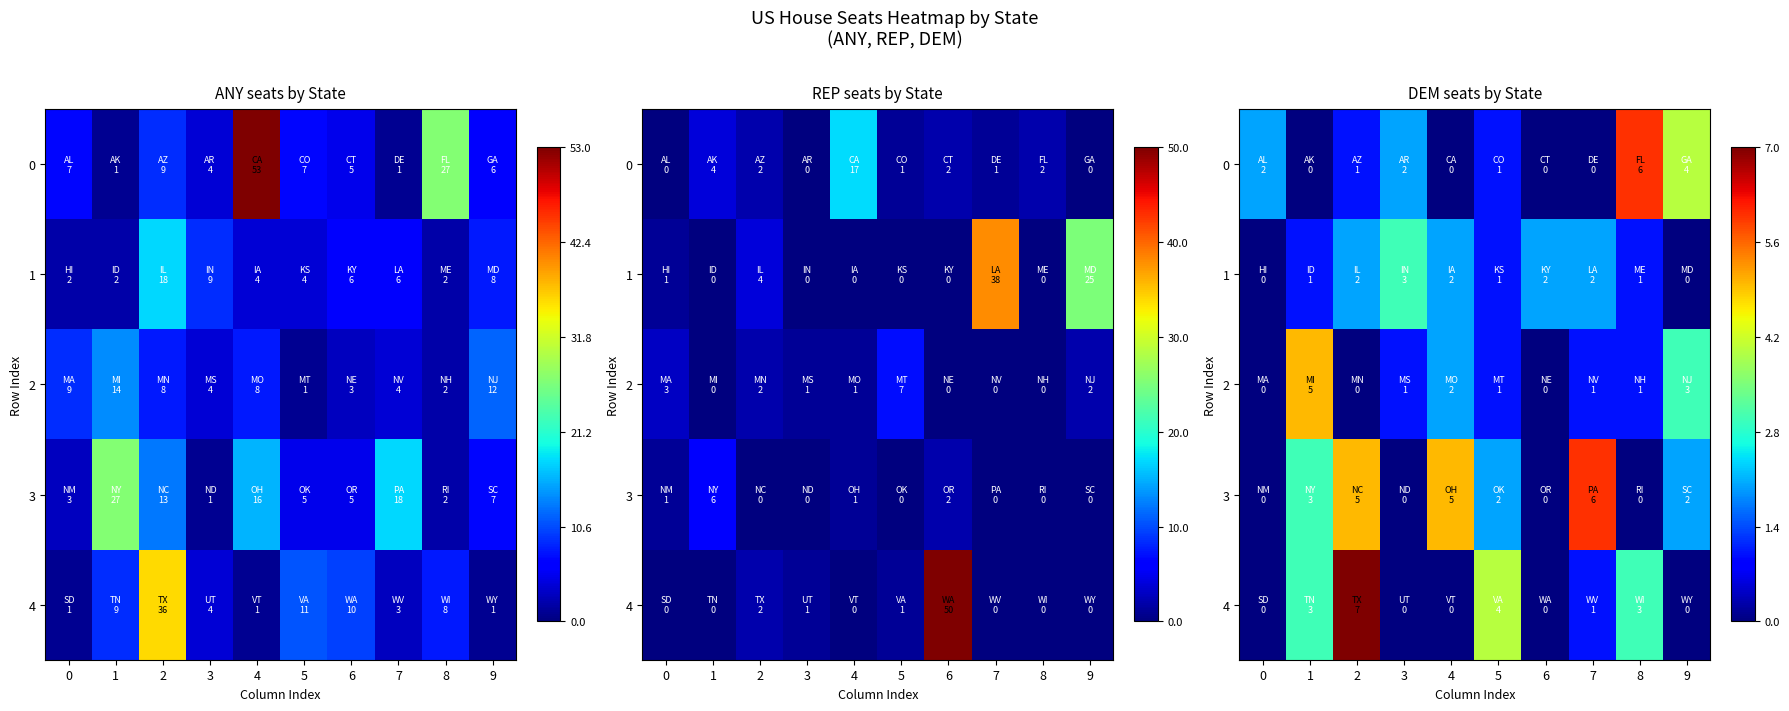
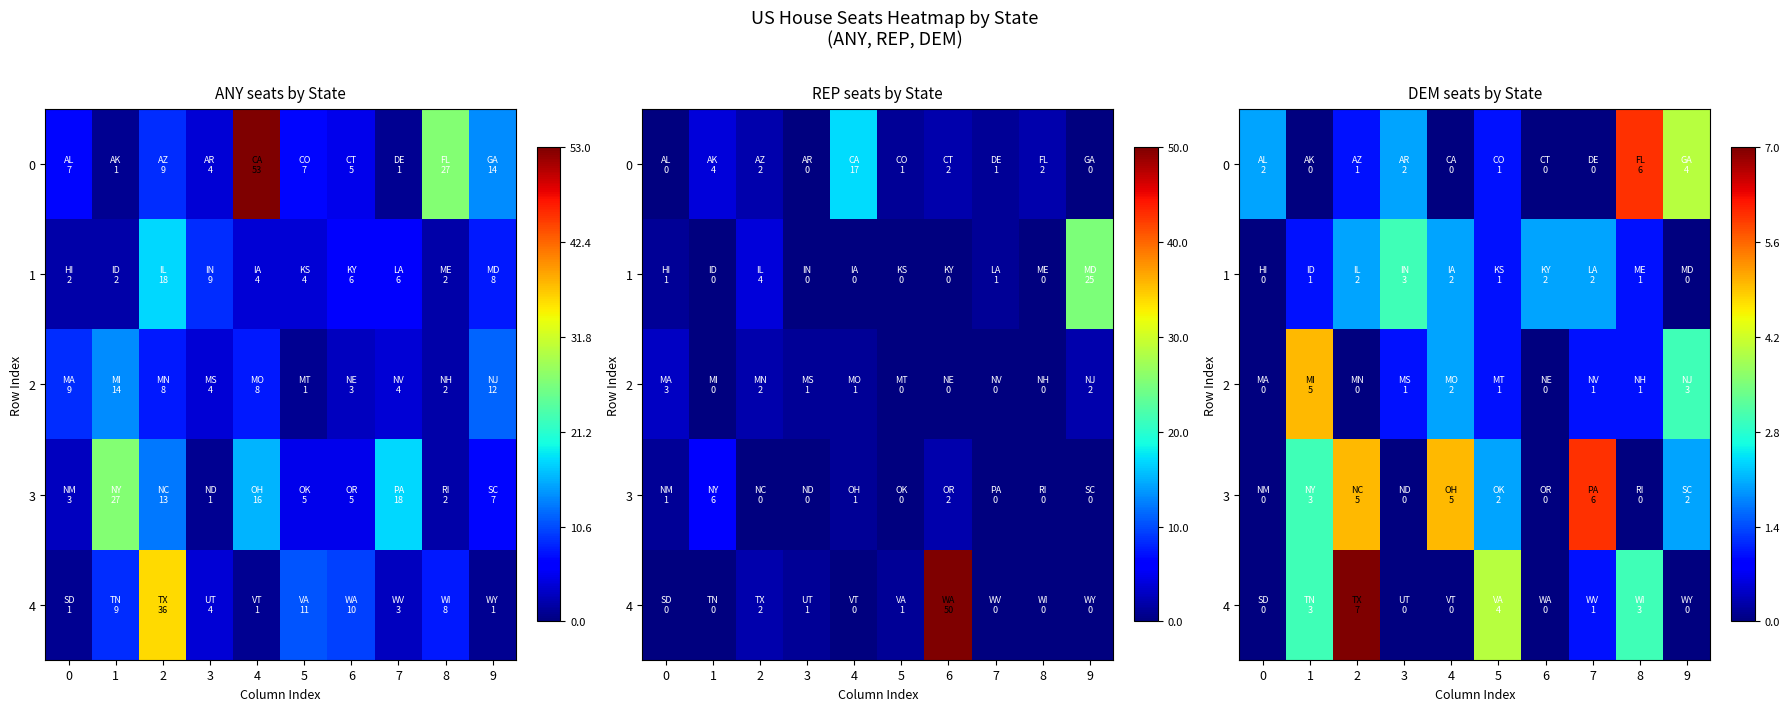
  {
    "ANY seats by State": {
      "0": {
        "0": 7,
        "1": 1,
        "2": 9,
        "3": 4,
        "4": 53,
        "5": 7,
        "6": 5,
        "7": 1,
        "8": 27,
-       "9": 6
+       "9": 14
      },
      "1": {
        "0": 2,
        "1": 2,
        "2": 18,
        "3": 9,
        "4": 4,
        "5": 4,
        "6": 6,
        "7": 6,
        "8": 2,
        "9": 8
      },
      "2": {
        "0": 9,
        "1": 14,
        "2": 8,
        "3": 4,
        "4": 8,
        "5": 1,
        "6": 3,
        "7": 4,
        "8": 2,
        "9": 12
      },
      "3": {
        "0": 3,
        "1": 27,
        "2": 13,
        "3": 1,
        "4": 16,
        "5": 5,
        "6": 5,
        "7": 18,
        "8": 2,
        "9": 7
      },
      "4": {
        "0": 1,
        "1": 9,
        "2": 36,
        "3": 4,
        "4": 1,
        "5": 11,
        "6": 10,
        "7": 3,
        "8": 8,
        "9": 1
      }
    },
    "REP seats by State": {
      "0": {
        "0": 0,
        "1": 4,
        "2": 2,
        "3": 0,
        "4": 17,
        "5": 1,
        "6": 2,
        "7": 1,
        "8": 2,
        "9": 0
      },
      "1": {
        "0": 1,
        "1": 0,
        "2": 4,
        "3": 0,
        "4": 0,
        "5": 0,
        "6": 0,
-       "7": 38,
+       "7": 1,
        "8": 0,
        "9": 25
      },
      "2": {
        "0": 3,
        "1": 0,
        "2": 2,
        "3": 1,
        "4": 1,
-       "5": 7,
+       "5": 0,
        "6": 0,
        "7": 0,
        "8": 0,
        "9": 2
      },
      "3": {
        "0": 1,
        "1": 6,
        "2": 0,
        "3": 0,
        "4": 1,
        "5": 0,
        "6": 2,
        "7": 0,
        "8": 0,
        "9": 0
      },
      "4": {
        "0": 0,
        "1": 0,
        "2": 2,
        "3": 1,
        "4": 0,
        "5": 1,
        "6": 50,
        "7": 0,
        "8": 0,
        "9": 0
      }
    },
    "DEM seats by State": {
      "0": {
        "0": 2,
        "1": 0,
        "2": 1,
        "3": 2,
        "4": 0,
        "5": 1,
        "6": 0,
        "7": 0,
        "8": 6,
        "9": 4
      },
      "1": {
        "0": 0,
        "1": 1,
        "2": 2,
        "3": 3,
        "4": 2,
        "5": 1,
        "6": 2,
        "7": 2,
        "8": 1,
        "9": 0
      },
      "2": {
        "0": 0,
        "1": 5,
        "2": 0,
        "3": 1,
        "4": 2,
        "5": 1,
        "6": 0,
        "7": 1,
        "8": 1,
        "9": 3
      },
      "3": {
        "0": 0,
        "1": 3,
        "2": 5,
        "3": 0,
        "4": 5,
        "5": 2,
        "6": 0,
        "7": 6,
        "8": 0,
        "9": 2
      },
      "4": {
        "0": 0,
        "1": 3,
        "2": 7,
        "3": 0,
        "4": 0,
        "5": 4,
        "6": 0,
        "7": 1,
        "8": 3,
        "9": 0
      }
    }
  }
